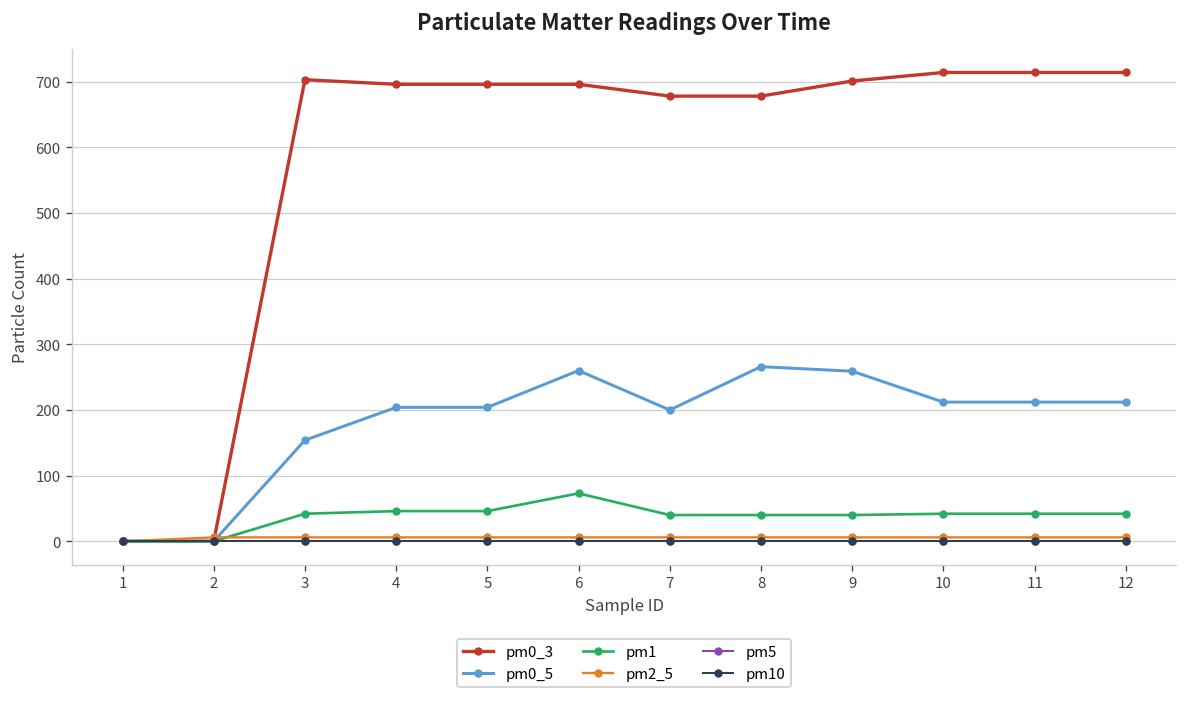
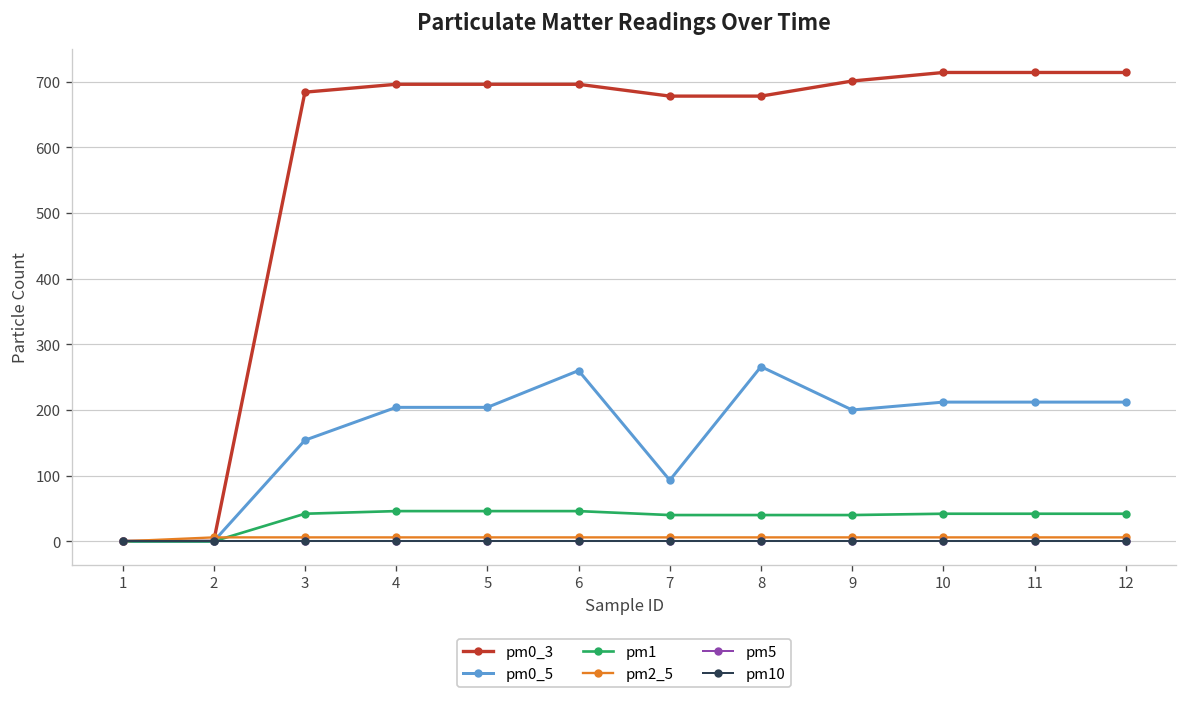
  {
    "pm0_3": {
-     "3": 700,
+     "3": 680,
      "4": 700,
      "5": 700,
      "6": 700,
      "7": 680,
      "8": 680,
      "9": 700,
      "10": 710,
      "11": 710,
      "12": 710
    },
    "pm0_5": {
      "3": 150,
      "4": 200,
      "5": 200,
      "6": 260,
-     "7": 200,
+     "7": 90,
      "8": 270,
-     "9": 260,
+     "9": 200,
      "10": 210,
      "11": 210,
      "12": 210
    },
    "pm1": {
      "3": 40,
      "4": 50,
      "5": 50,
-     "6": 70,
+     "6": 50,
      "7": 40,
      "8": 40,
      "9": 40,
      "10": 40,
      "11": 40,
      "12": 40
    },
    "pm2_5": {
      "2": 10,
      "3": 10,
      "4": 10,
      "5": 10,
      "6": 10,
      "7": 10,
      "8": 10,
      "9": 10,
      "10": 10,
      "11": 10,
      "12": 10
    },
    "pm10": {
      "3": 0,
      "4": 0,
      "5": 0,
      "6": 0,
      "7": 0,
      "8": 0,
      "9": 0,
      "10": 0,
      "11": 0,
      "12": 0
    }
  }
